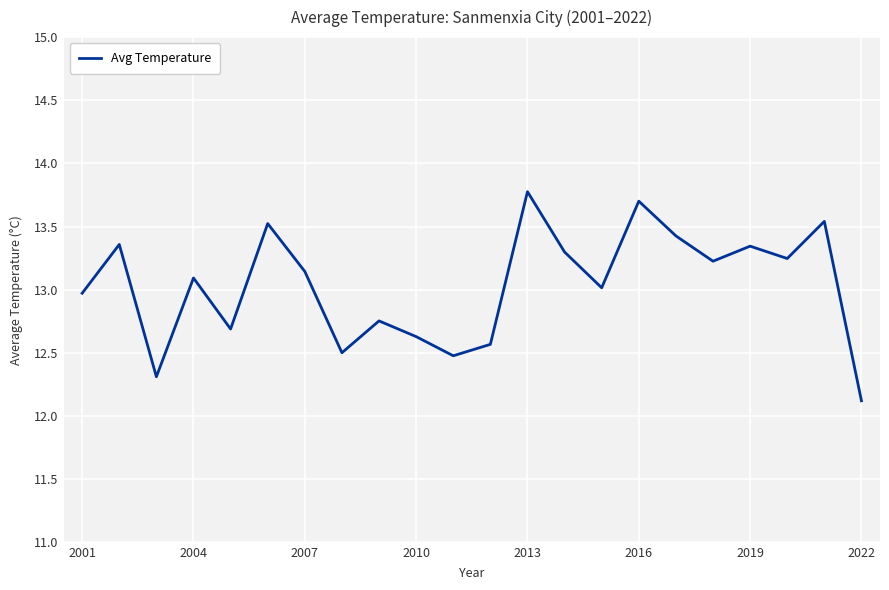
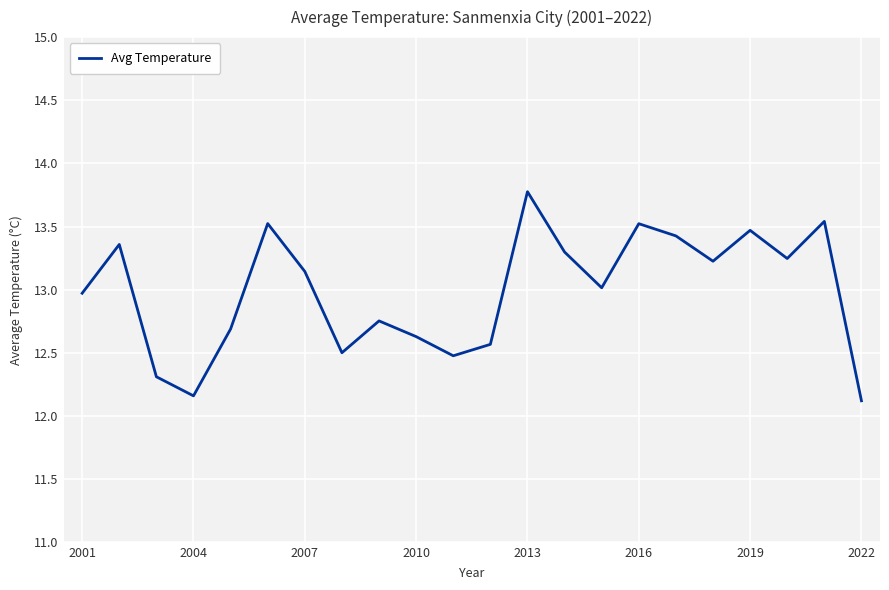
  {
    "2001": 12.97,
-   "2004": 13.09,
+   "2004": 12.16,
    "2007": 13.14,
    "2010": 12.63,
    "2013": 13.78,
-   "2016": 13.70,
-   "2019": 13.34,
+   "2016": 13.52,
+   "2019": 13.47,
    "2022": 12.12
  }
